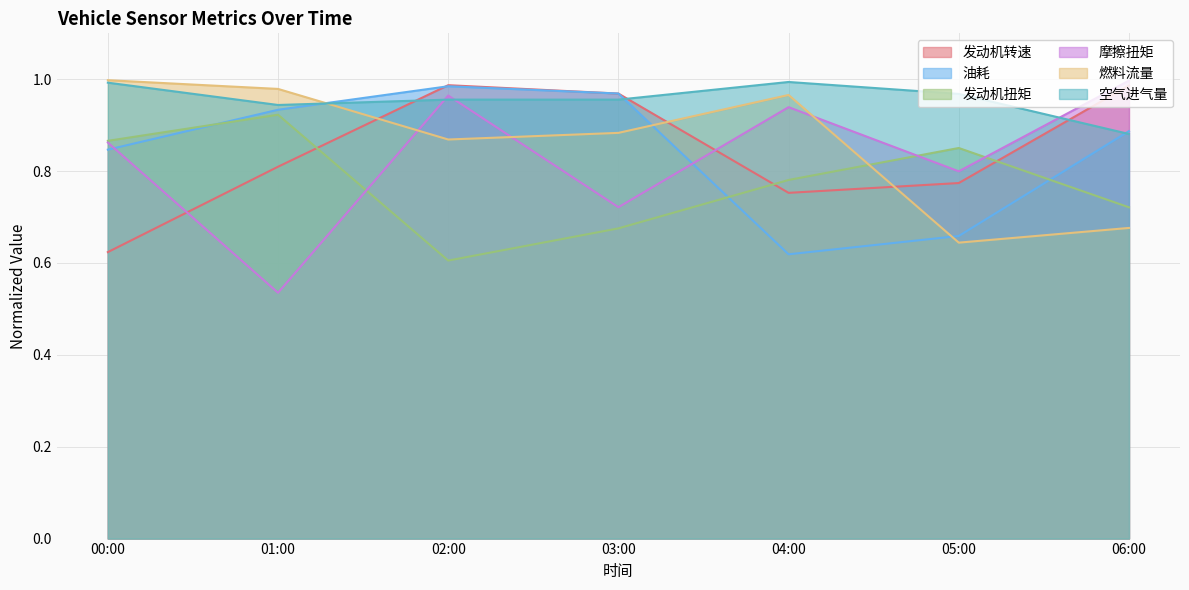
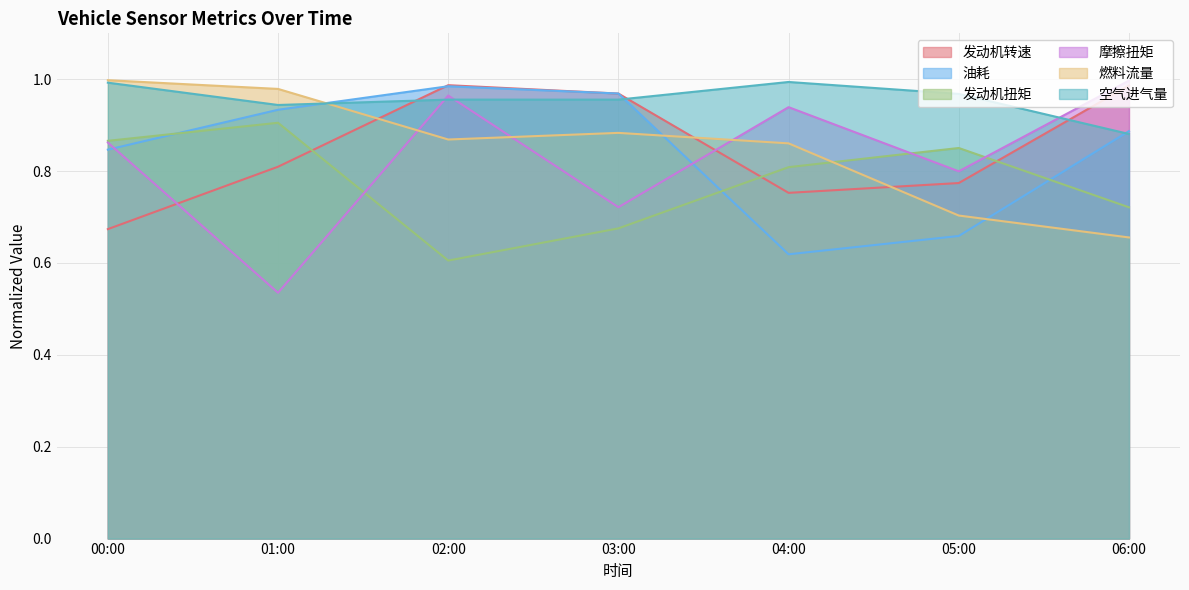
  {
    "发动机转速": {
-     "00:00": 0.62,
+     "00:00": 0.67,
      "01:00": 0.81,
      "04:00": 0.75,
      "05:00": 0.77
    },
    "发动机扭矩": {
-     "01:00": 0.92,
+     "01:00": 0.91,
      "02:00": 0.61,
      "03:00": 0.68,
-     "04:00": 0.78,
+     "04:00": 0.81,
      "05:00": 0.85,
      "06:00": 0.72
    },
    "摩擦扭矩": {
      "01:00": 0.54,
      "02:00": 0.96,
      "03:00": 0.72,
      "04:00": 0.94,
      "05:00": 0.80
    },
    "燃料流量": {
      "01:00": 0.98,
      "02:00": 0.87,
      "03:00": 0.88,
-     "04:00": 0.97,
-     "05:00": 0.64,
-     "06:00": 0.68
+     "04:00": 0.86,
+     "05:00": 0.70,
+     "06:00": 0.66
    }
  }
